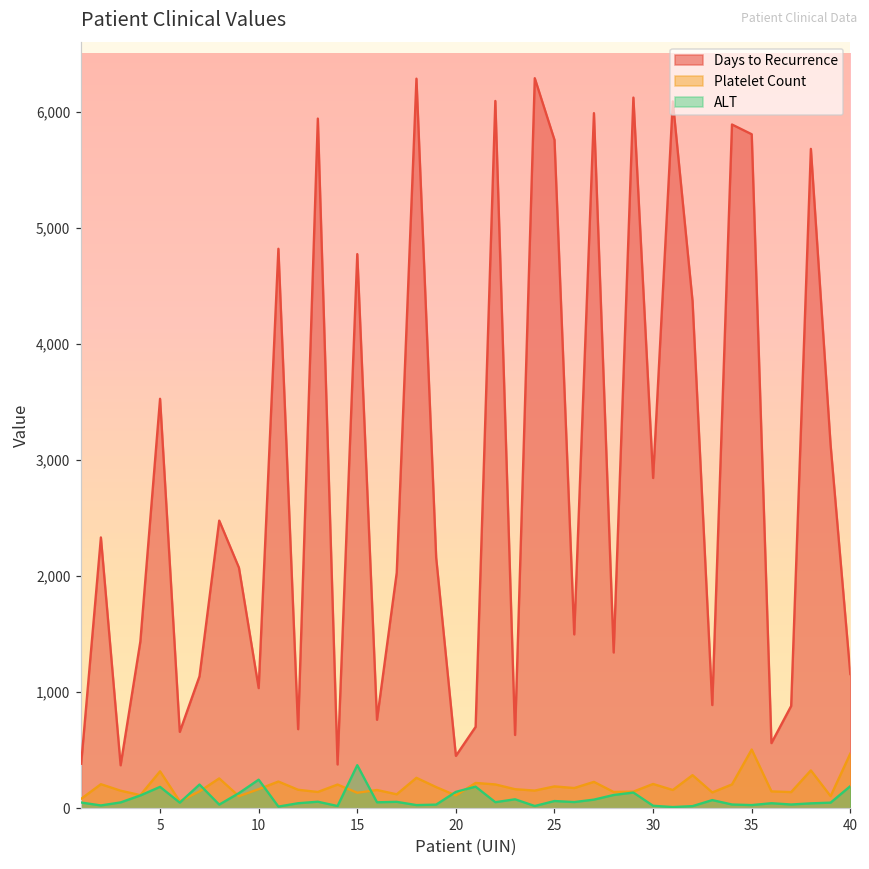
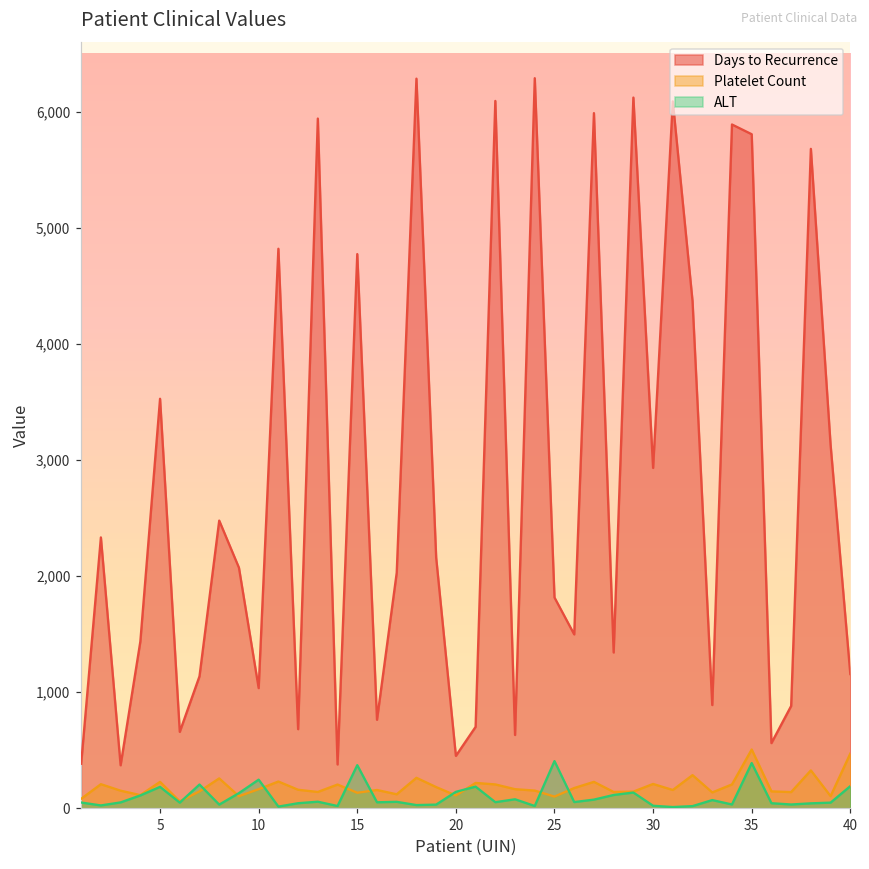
  {
    "Days to Recurrence": {
      "5": "3,530",
      "10": "1,040",
      "15": "4,780",
      "20": "450",
-     "25": "5,760",
-     "30": "2,850",
+     "25": "1,820",
+     "30": "2,930",
      "35": "5,810",
      "40": "1,160"
    },
    "Platelet Count": {
-     "5": "320",
+     "5": "230",
      "10": "160",
      "15": "130",
      "20": "110",
-     "25": "190",
+     "25": "100",
      "30": "210",
      "35": "510",
      "40": "470"
    },
    "ALT": {
      "5": "180",
      "10": "250",
      "15": "370",
      "20": "140",
-     "25": "60",
+     "25": "410",
      "30": "20",
-     "35": "30",
+     "35": "390",
      "40": "190"
    }
  }
